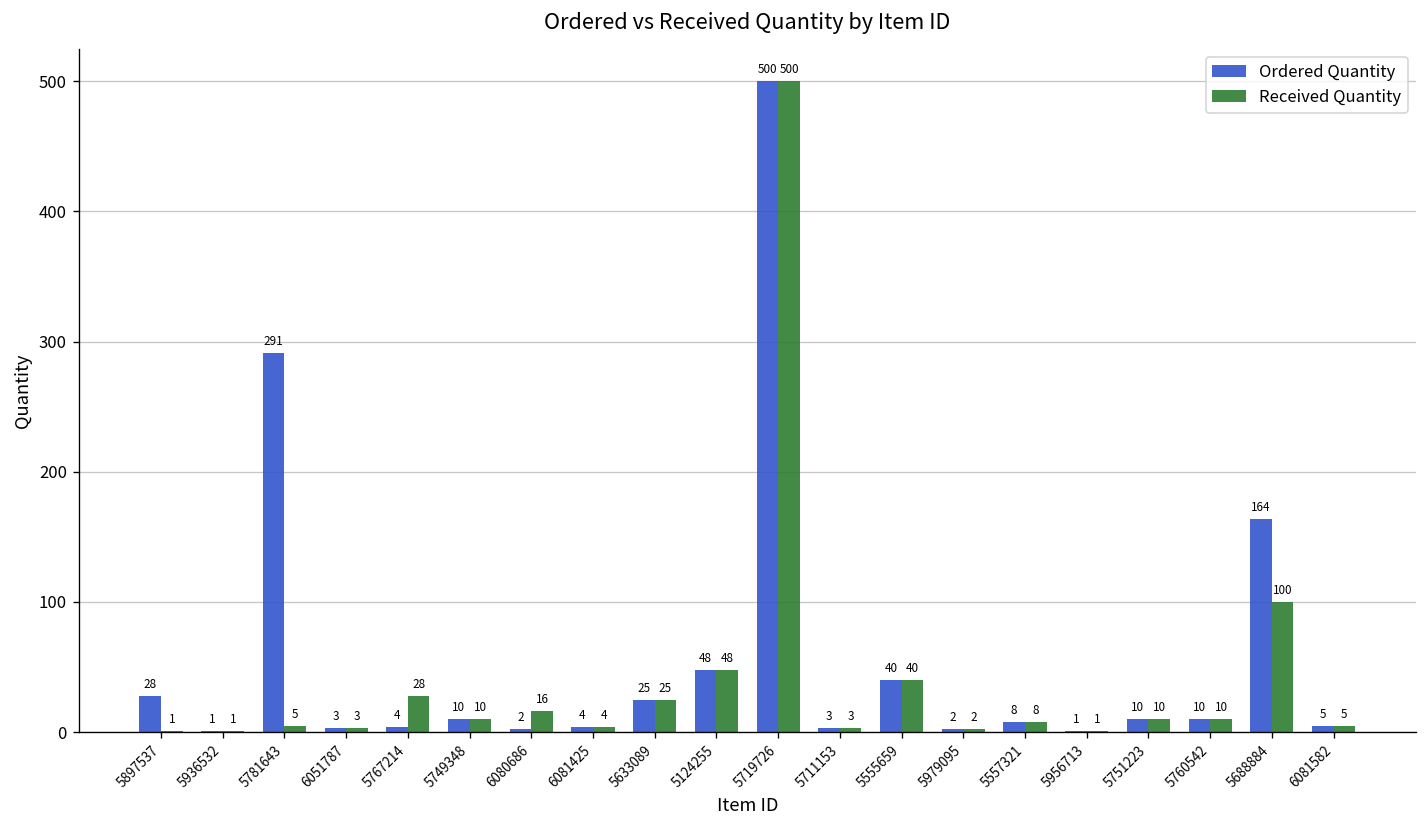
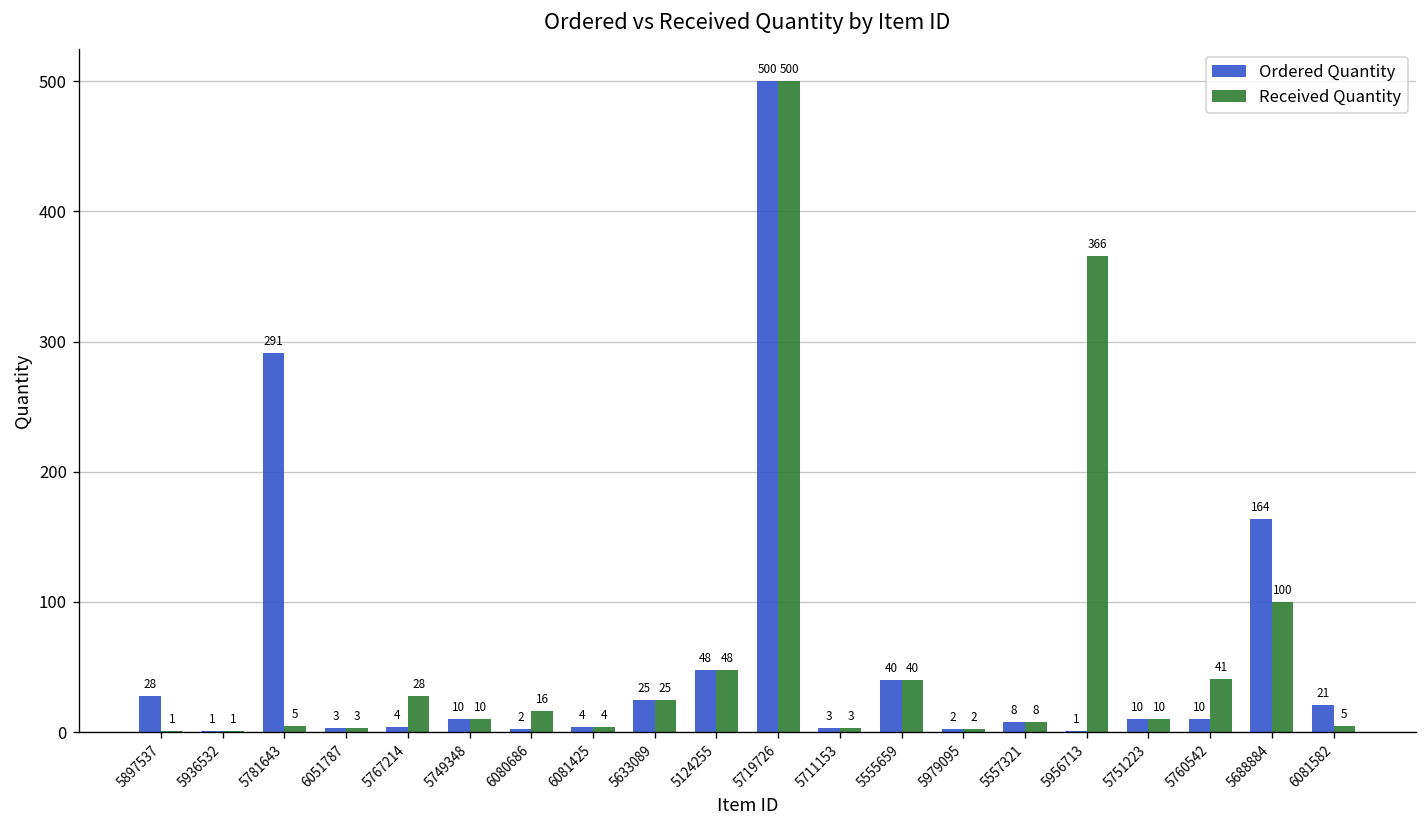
  {
    "Ordered Quantity": {
      "5897537": 28,
      "5936532": 1,
      "5781643": 291,
      "6051787": 3,
      "5767214": 4,
      "5749348": 10,
      "6080686": 2,
      "6081425": 4,
      "5633089": 25,
      "5124255": 48,
      "5719726": 500,
      "5711153": 3,
      "5555659": 40,
      "5979095": 2,
      "5557321": 8,
      "5956713": 1,
      "5751223": 10,
      "5760542": 10,
      "5688884": 164,
-     "6081582": 5
+     "6081582": 21
    },
    "Received Quantity": {
      "5897537": 1,
      "5936532": 1,
      "5781643": 5,
      "6051787": 3,
      "5767214": 28,
      "5749348": 10,
      "6080686": 16,
      "6081425": 4,
      "5633089": 25,
      "5124255": 48,
      "5719726": 500,
      "5711153": 3,
      "5555659": 40,
      "5979095": 2,
      "5557321": 8,
-     "5956713": 1,
+     "5956713": 366,
      "5751223": 10,
-     "5760542": 10,
+     "5760542": 41,
      "5688884": 100,
      "6081582": 5
    }
  }
